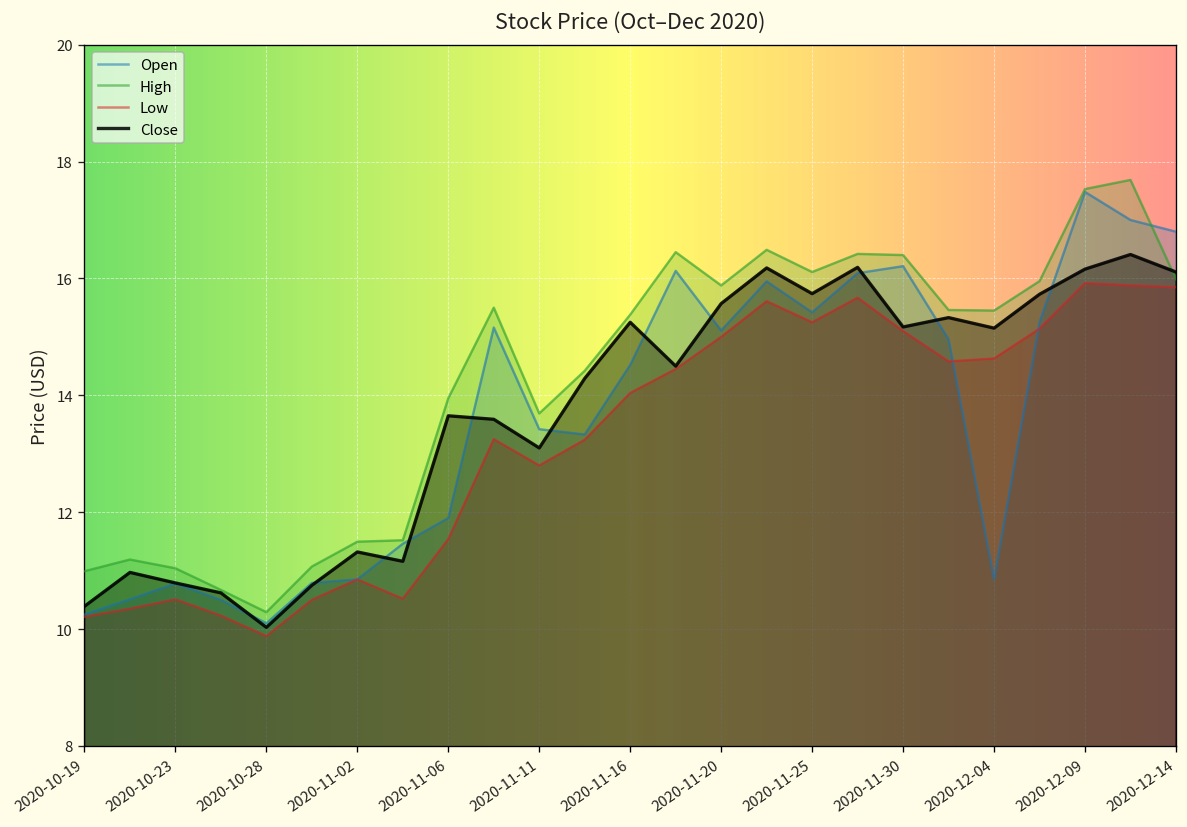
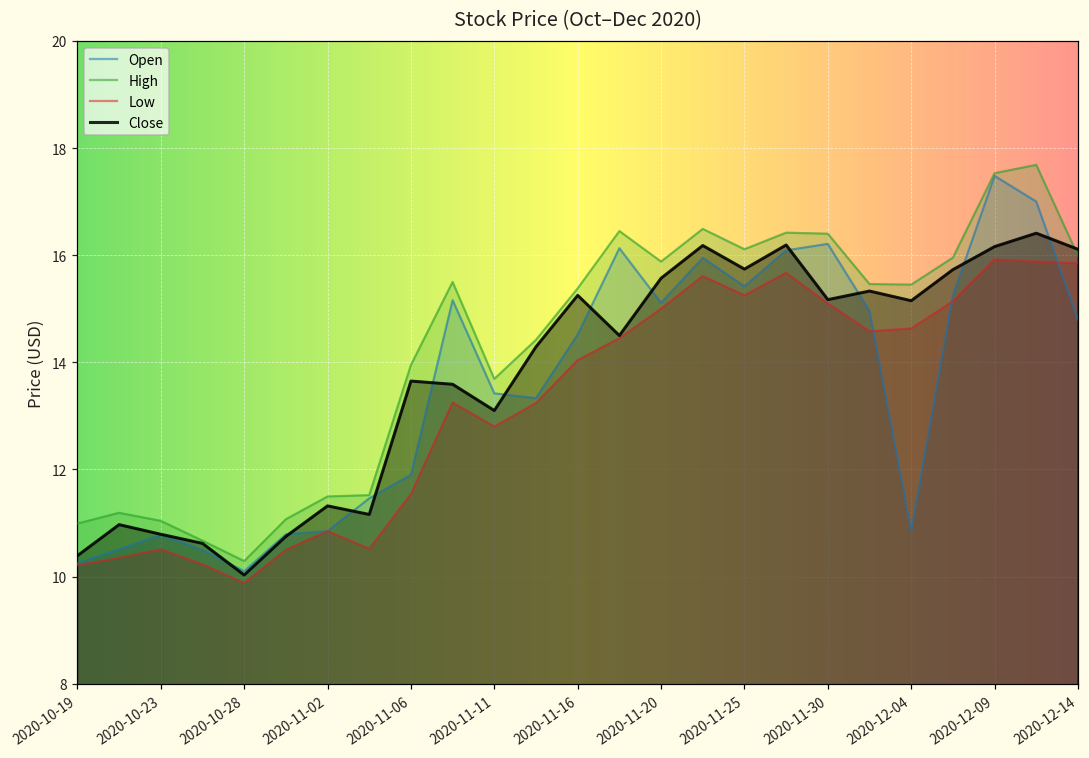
  {
    "Open": {
      "2020-10-28": 10.1,
      "2020-11-06": 11.9,
      "2020-11-11": 13.4,
      "2020-11-16": 14.5,
      "2020-11-20": 15.1,
      "2020-11-25": 15.4,
      "2020-11-30": 16.2,
      "2020-12-04": 10.9,
-     "2020-12-14": 16.8
+     "2020-12-14": 14.8
    },
    "High": {
      "2020-10-19": 11.0,
      "2020-10-23": 11.0,
      "2020-10-28": 10.3,
      "2020-11-02": 11.5,
      "2020-11-06": 14.0,
      "2020-11-11": 13.7,
      "2020-11-16": 15.4,
      "2020-11-20": 15.9,
      "2020-11-25": 16.1,
      "2020-11-30": 16.4,
      "2020-12-04": 15.5,
      "2020-12-14": 16.0
    },
    "Low": {
      "2020-10-23": 10.5,
      "2020-10-28": 9.9,
      "2020-11-06": 11.5,
      "2020-11-11": 12.8,
      "2020-11-16": 14.0,
      "2020-11-20": 15.0,
      "2020-11-25": 15.3,
      "2020-11-30": 15.1,
      "2020-12-04": 14.6,
      "2020-12-09": 15.9,
      "2020-12-14": 15.9
    },
    "Close": {
      "2020-10-19": 10.4,
      "2020-10-28": 10.0,
      "2020-11-02": 11.3,
      "2020-11-06": 13.7,
      "2020-11-11": 13.1,
      "2020-11-16": 15.3,
      "2020-11-20": 15.6,
      "2020-11-25": 15.7,
      "2020-11-30": 15.2,
      "2020-12-04": 15.2,
      "2020-12-09": 16.2,
      "2020-12-14": 16.1
    }
  }
